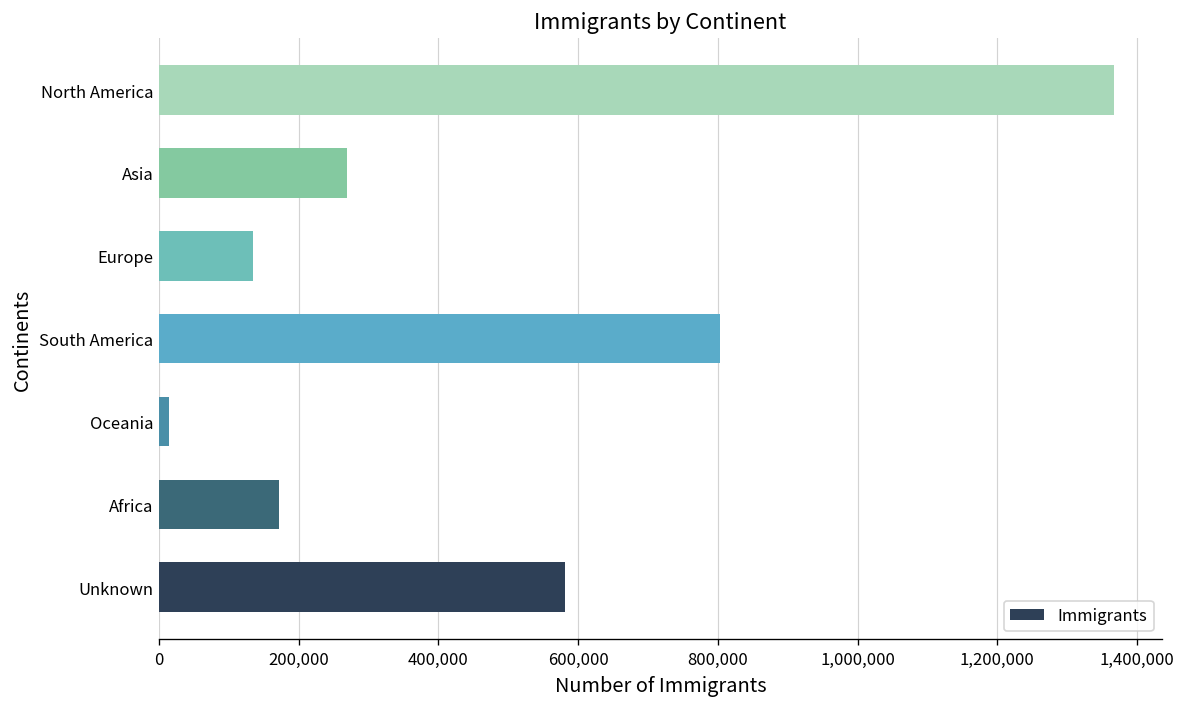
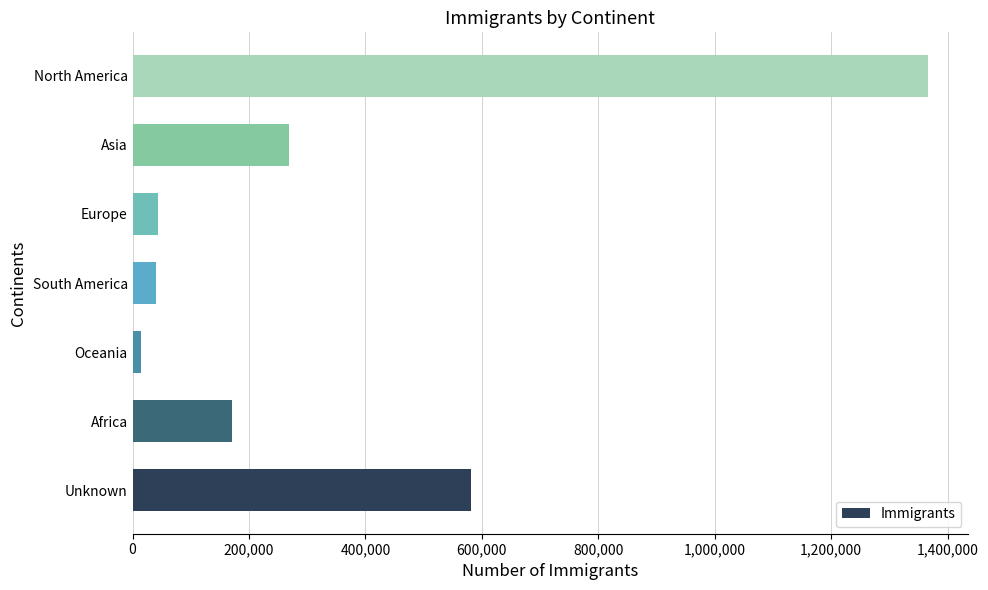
  {
    "North America": "1,370,000",
    "Asia": "270,000",
-   "Europe": "130,000",
-   "South America": "800,000",
+   "Europe": "40,000",
+   "South America": "40,000",
    "Oceania": "10,000",
    "Africa": "170,000",
    "Unknown": "580,000"
  }
